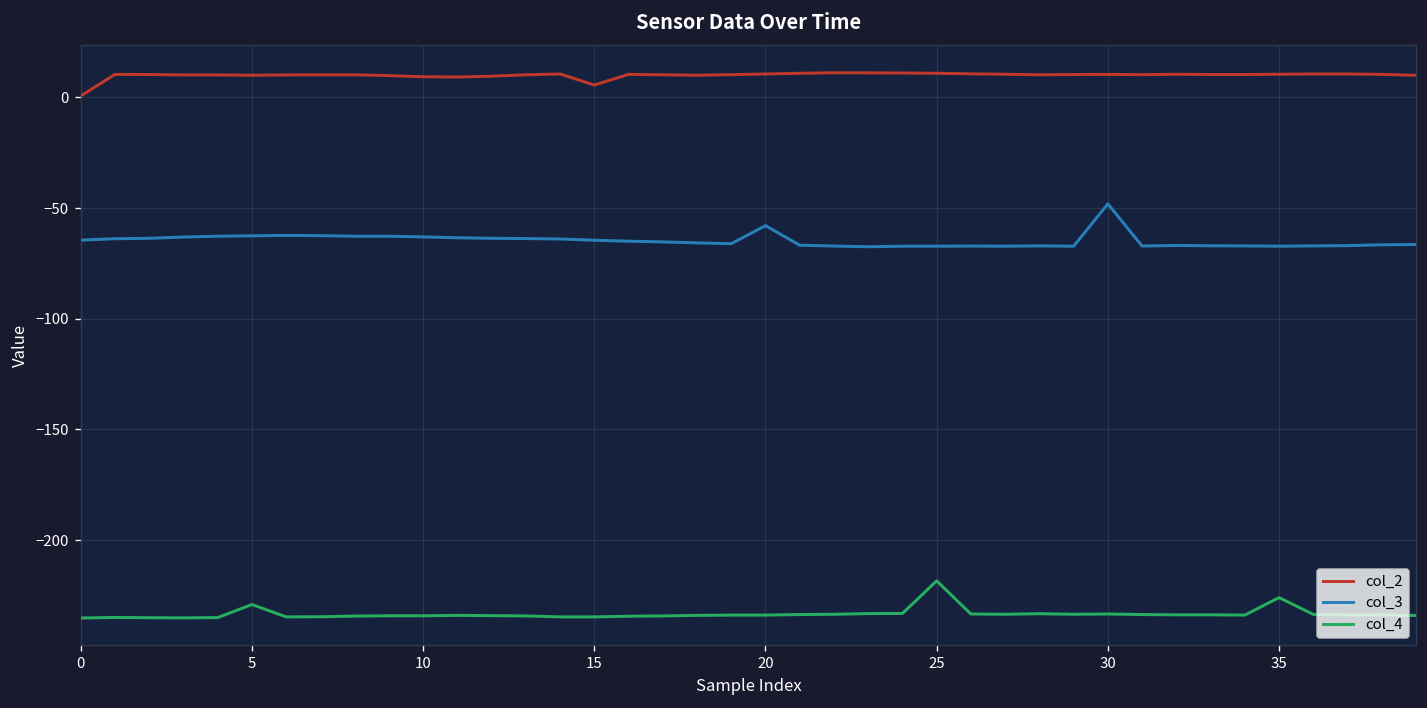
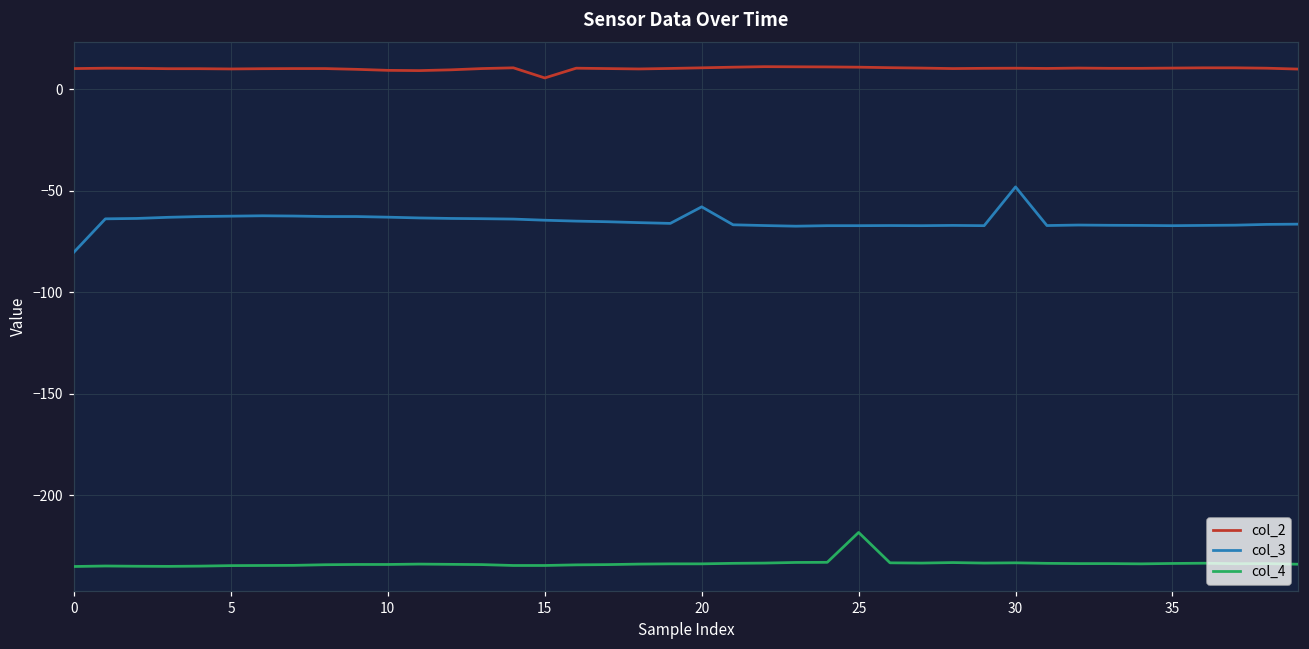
  {
    "col_2": {
-     "0": 1,
+     "0": 10,
      "5": 10,
      "10": 9,
      "15": 6,
      "20": 11,
      "25": 11,
      "30": 10,
      "35": 11
    },
    "col_3": {
-     "0": -64,
+     "0": -80,
      "5": -63,
      "10": -63,
      "15": -65,
      "20": -58,
      "25": -67,
      "30": -48,
      "35": -67
    },
    "col_4": {
      "0": -235,
-     "5": -229,
+     "5": -235,
      "10": -234,
      "15": -235,
      "20": -234,
      "25": -218,
      "30": -233,
-     "35": -226
+     "35": -234
    }
  }
